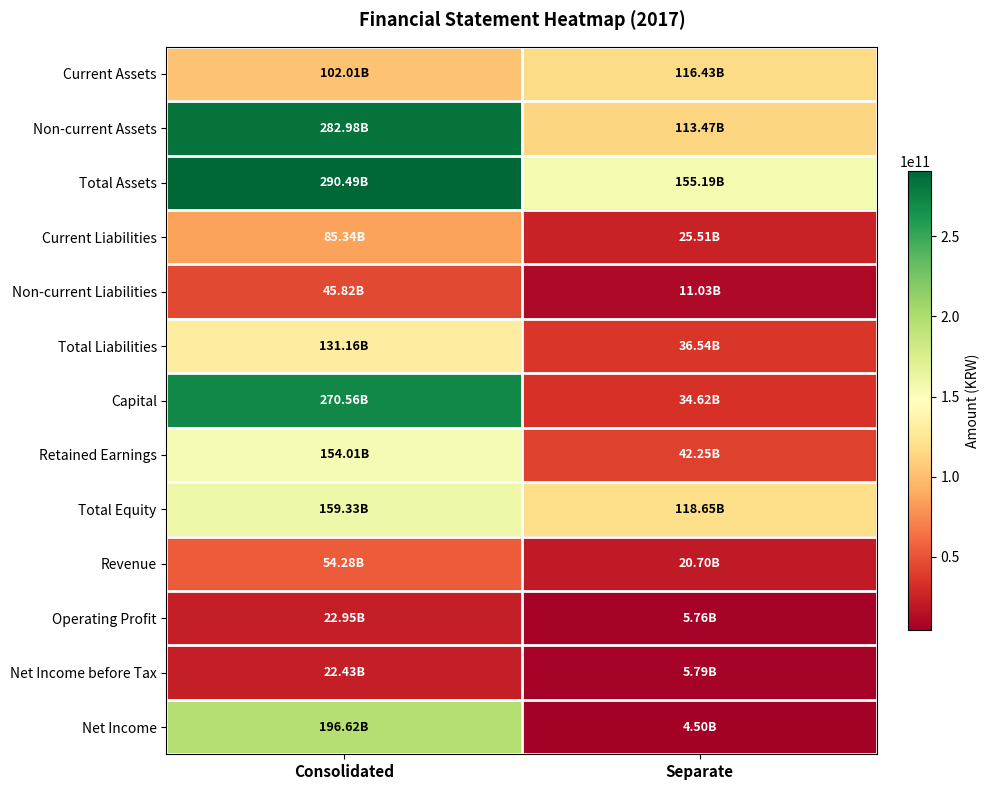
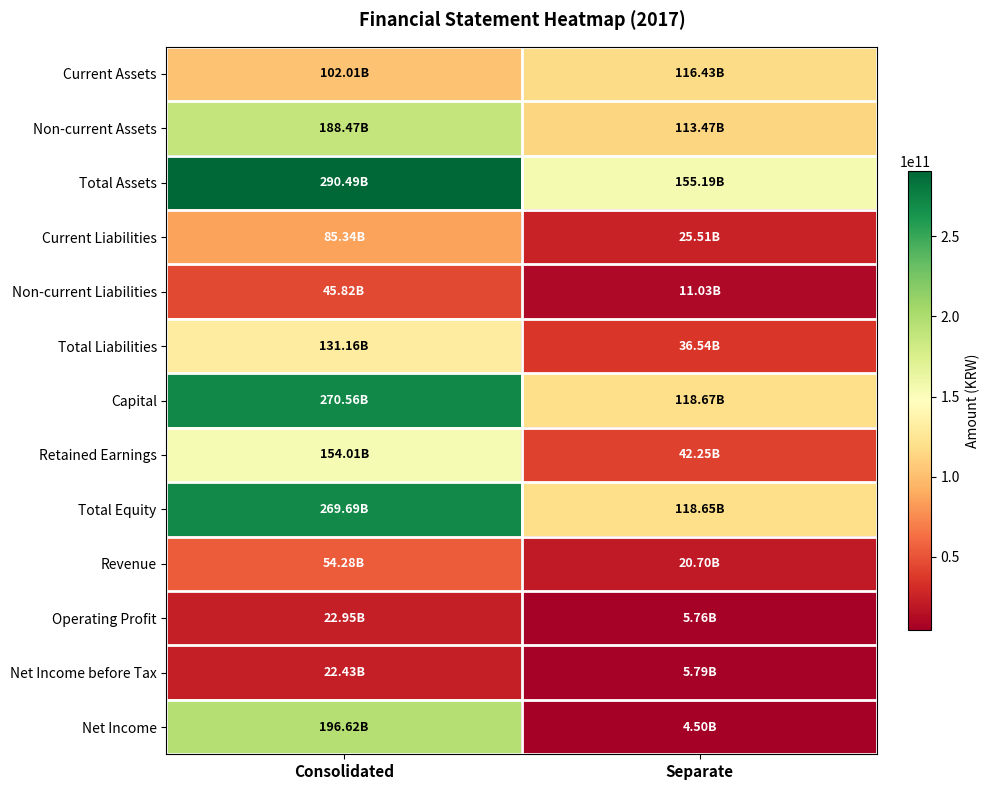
  {
    "Current Assets": {
      "Consolidated": "102.01B",
      "Separate": "116.43B"
    },
    "Non-current Assets": {
-     "Consolidated": "282.98B",
+     "Consolidated": "188.47B",
      "Separate": "113.47B"
    },
    "Total Assets": {
      "Consolidated": "290.49B",
      "Separate": "155.19B"
    },
    "Current Liabilities": {
      "Consolidated": "85.34B",
      "Separate": "25.51B"
    },
    "Non-current Liabilities": {
      "Consolidated": "45.82B",
      "Separate": "11.03B"
    },
    "Total Liabilities": {
      "Consolidated": "131.16B",
      "Separate": "36.54B"
    },
    "Capital": {
      "Consolidated": "270.56B",
-     "Separate": "34.62B"
+     "Separate": "118.67B"
    },
    "Retained Earnings": {
      "Consolidated": "154.01B",
      "Separate": "42.25B"
    },
    "Total Equity": {
-     "Consolidated": "159.33B",
+     "Consolidated": "269.69B",
      "Separate": "118.65B"
    },
    "Revenue": {
      "Consolidated": "54.28B",
      "Separate": "20.70B"
    },
    "Operating Profit": {
      "Consolidated": "22.95B",
      "Separate": "5.76B"
    },
    "Net Income before Tax": {
      "Consolidated": "22.43B",
      "Separate": "5.79B"
    },
    "Net Income": {
      "Consolidated": "196.62B",
      "Separate": "4.50B"
    }
  }
